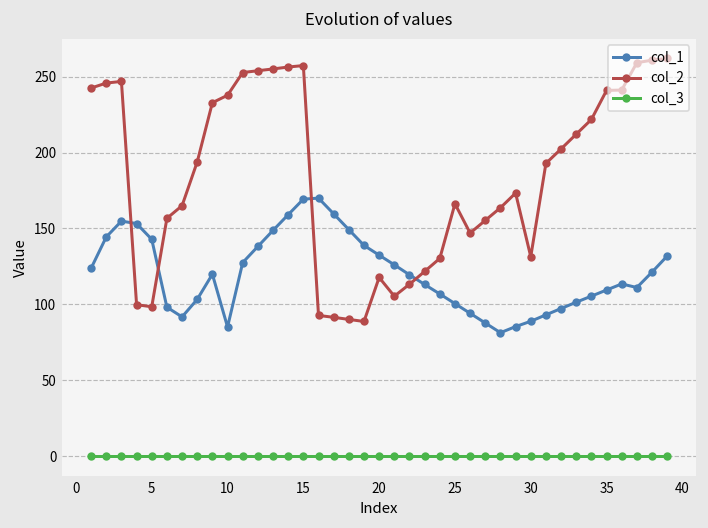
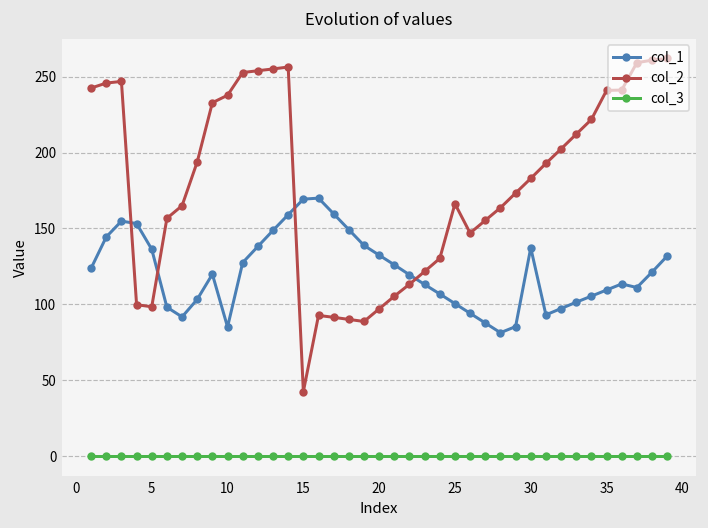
  {
    "col_1": {
-     "5": 143,
+     "5": 136,
      "10": 85,
      "15": 169,
      "20": 132,
      "25": 100,
-     "30": 89,
+     "30": 137,
      "35": 109
    },
    "col_2": {
      "5": 98,
      "10": 238,
-     "15": 257,
-     "20": 118,
+     "15": 42,
+     "20": 97,
      "25": 166,
-     "30": 131,
+     "30": 183,
      "35": 241
    },
    "col_3": {
      "5": 0,
      "10": 0,
      "15": 0,
      "20": 0,
      "25": 0,
      "30": 0,
      "35": 0
    }
  }
